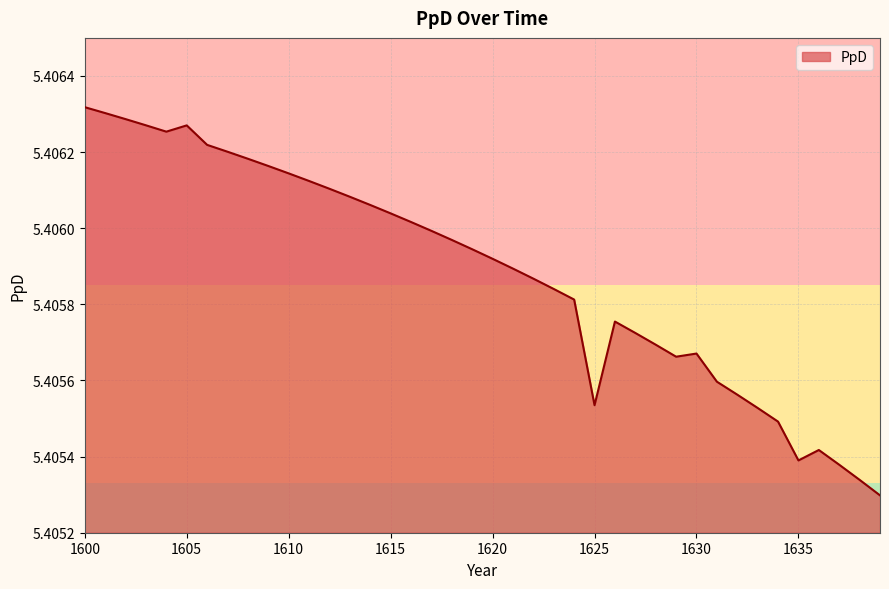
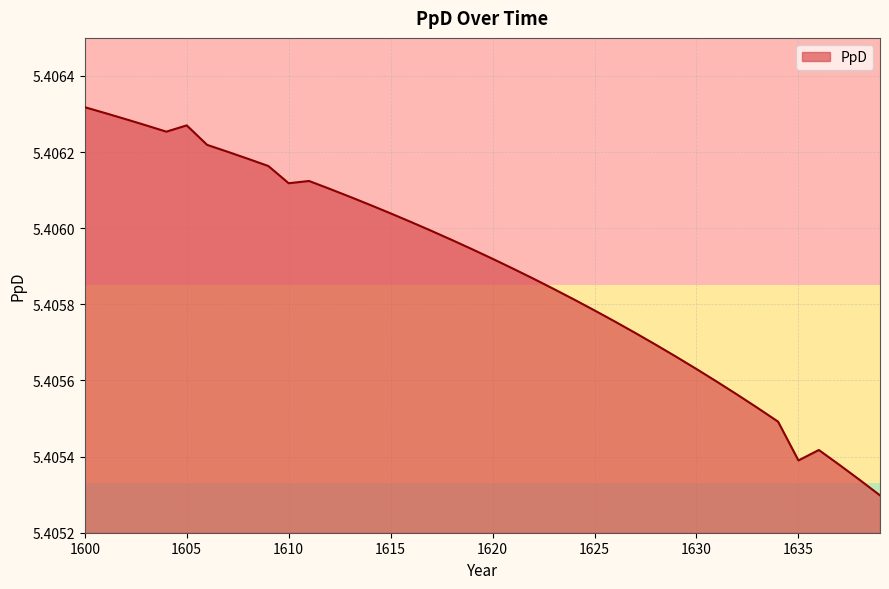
  {
    "1600": 5.40632,
    "1605": 5.40627,
-   "1610": 5.40614,
+   "1610": 5.40612,
    "1615": 5.40604,
    "1620": 5.40592,
-   "1625": 5.40553,
-   "1630": 5.40567,
+   "1625": 5.40578,
+   "1630": 5.40563,
    "1635": 5.40539
  }
